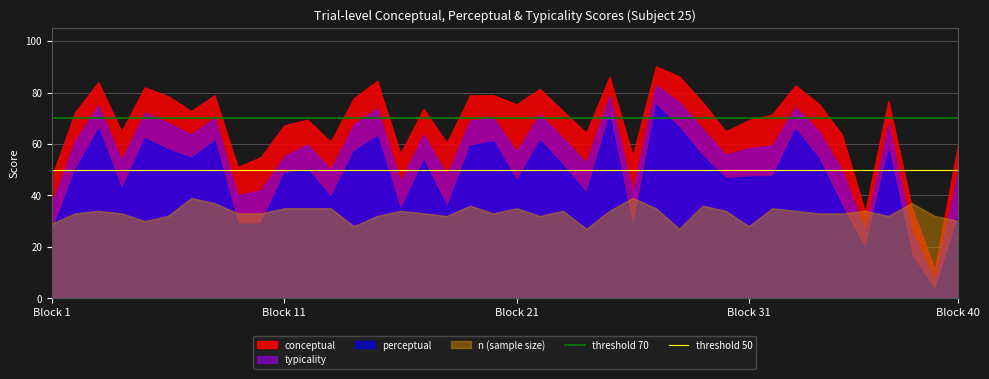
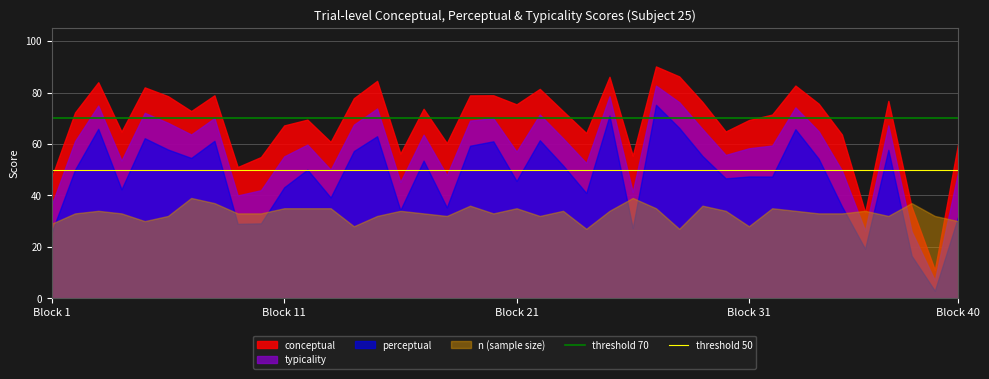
  {
    "conceptual": {
      "Block 1": 47,
      "Block 11": 67,
      "Block 21": 75,
      "Block 31": 69,
      "Block 40": 60
    },
    "typicality": {
      "Block 1": 36,
      "Block 11": 55,
      "Block 21": 57,
      "Block 31": 58,
      "Block 40": 49
    },
    "perceptual": {
      "Block 1": 26,
-     "Block 11": 49,
+     "Block 11": 43,
      "Block 21": 46,
      "Block 31": 47,
      "Block 40": 32
    },
    "n (sample size)": {
      "Block 1": 29,
      "Block 11": 35,
      "Block 21": 35,
      "Block 31": 28,
      "Block 40": 30
    }
  }
